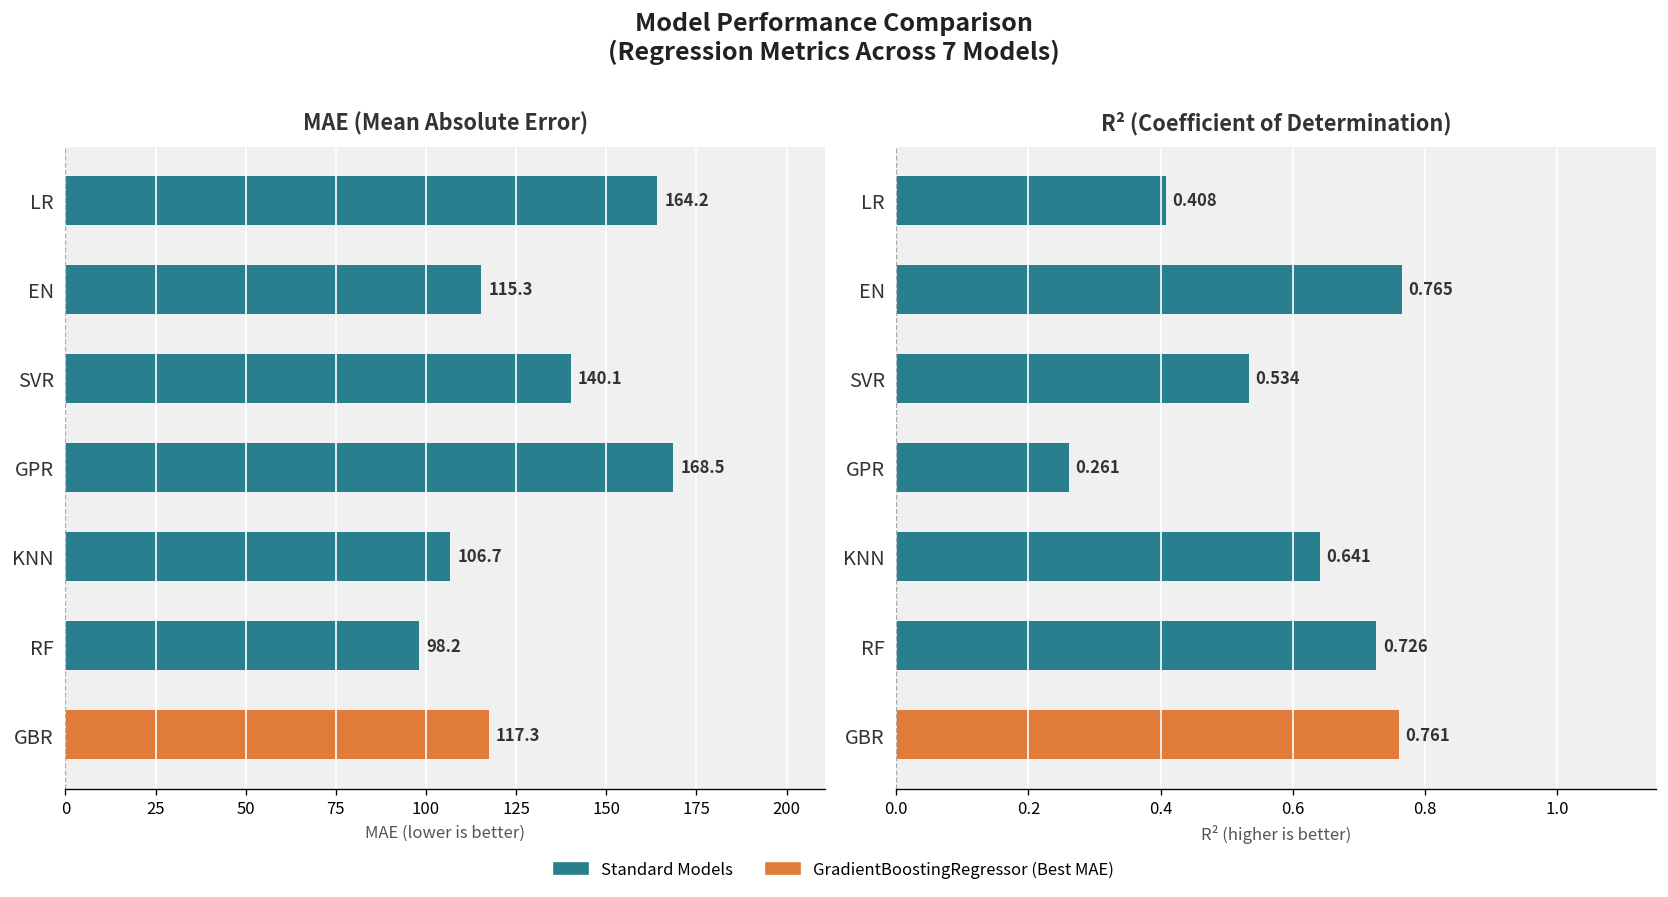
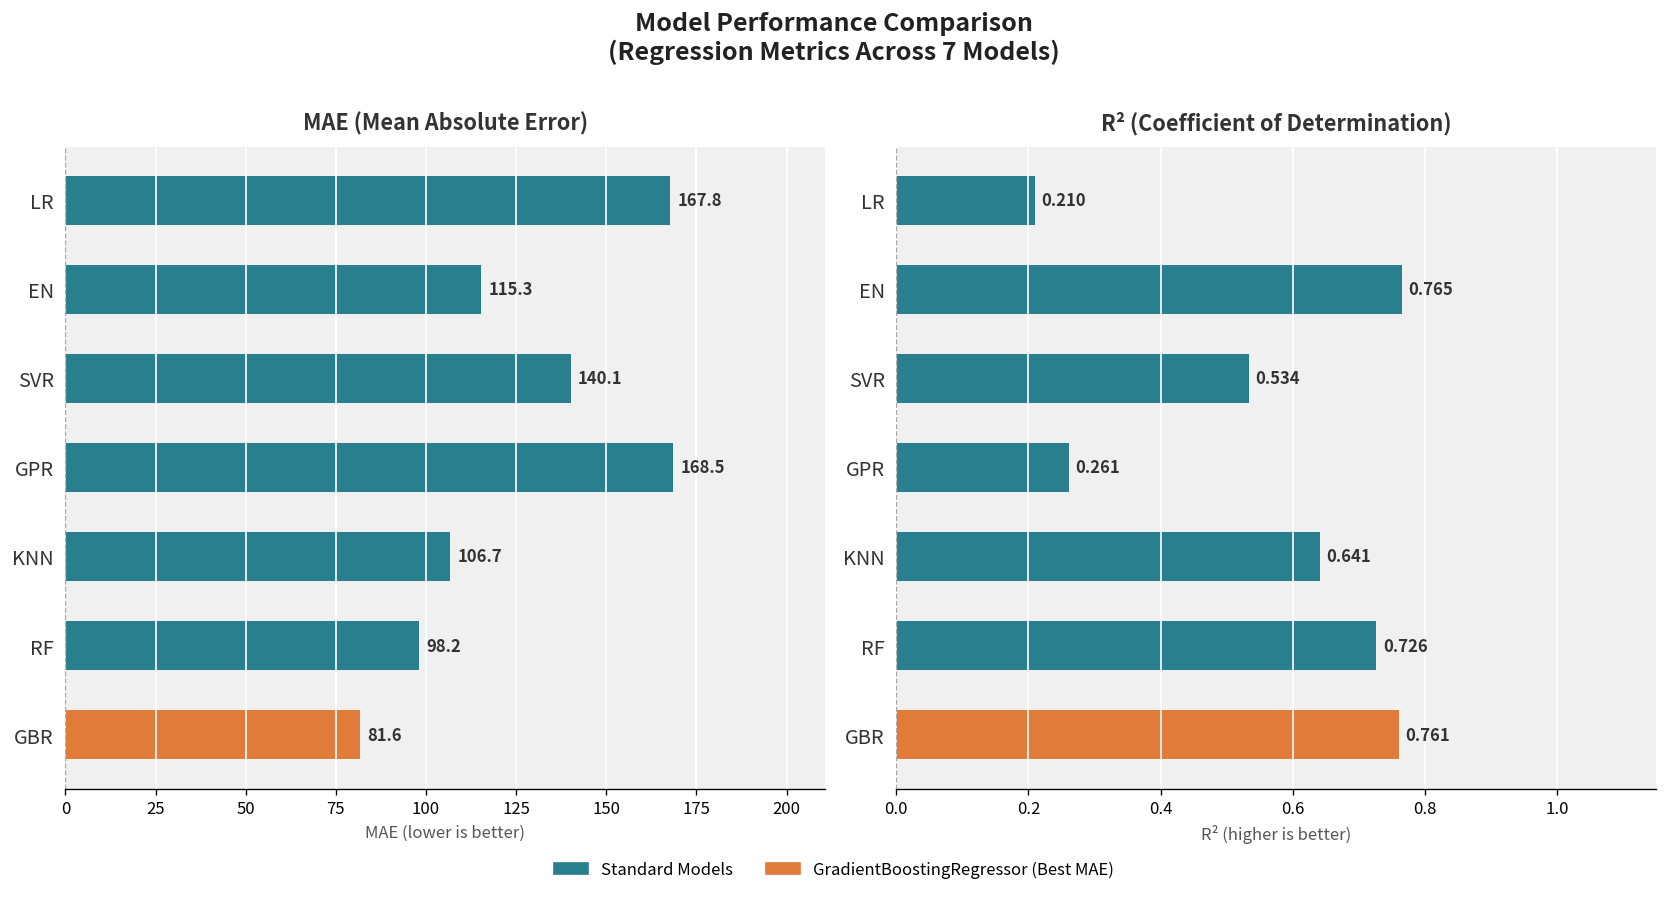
  {
    "MAE (Mean Absolute Error)": {
-     "LR": 164.2,
+     "LR": 167.8,
      "EN": 115.3,
      "SVR": 140.1,
      "GPR": 168.5,
      "KNN": 106.7,
      "RF": 98.2,
-     "GBR": 117.3
+     "GBR": 81.6
    },
    "R² (Coefficient of Determination)": {
-     "LR": 0.408,
+     "LR": 0.210,
      "EN": 0.765,
      "SVR": 0.534,
      "GPR": 0.261,
      "KNN": 0.641,
      "RF": 0.726,
      "GBR": 0.761
    }
  }
